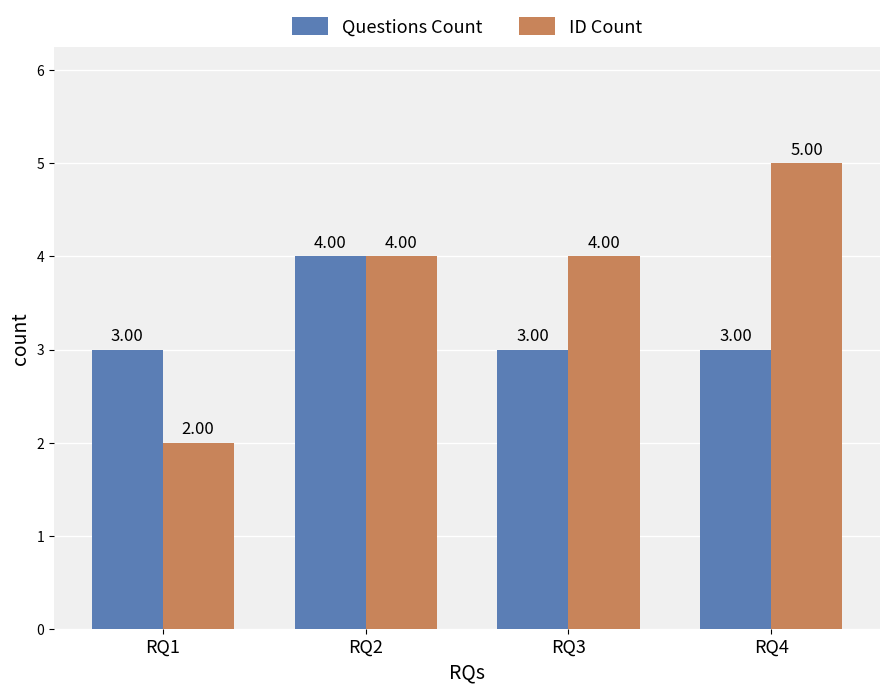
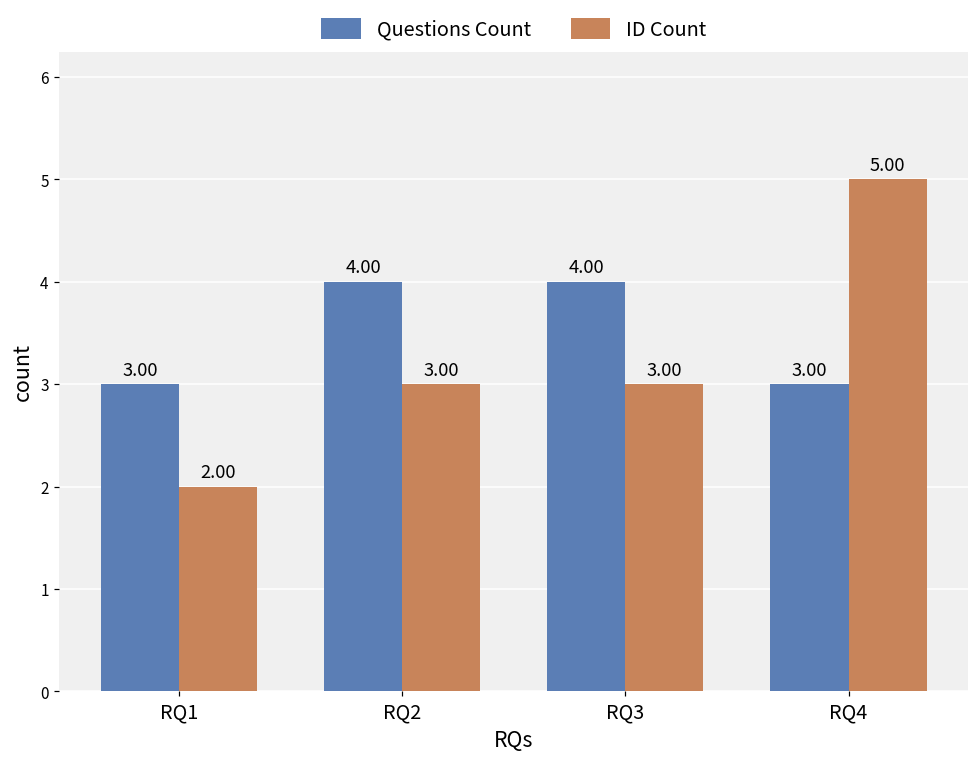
  {
    "Questions Count": {
      "RQ1": 3.00,
      "RQ2": 4.00,
-     "RQ3": 3.00,
+     "RQ3": 4.00,
      "RQ4": 3.00
    },
    "ID Count": {
      "RQ1": 2.00,
-     "RQ2": 4.00,
-     "RQ3": 4.00,
+     "RQ2": 3.00,
+     "RQ3": 3.00,
      "RQ4": 5.00
    }
  }
